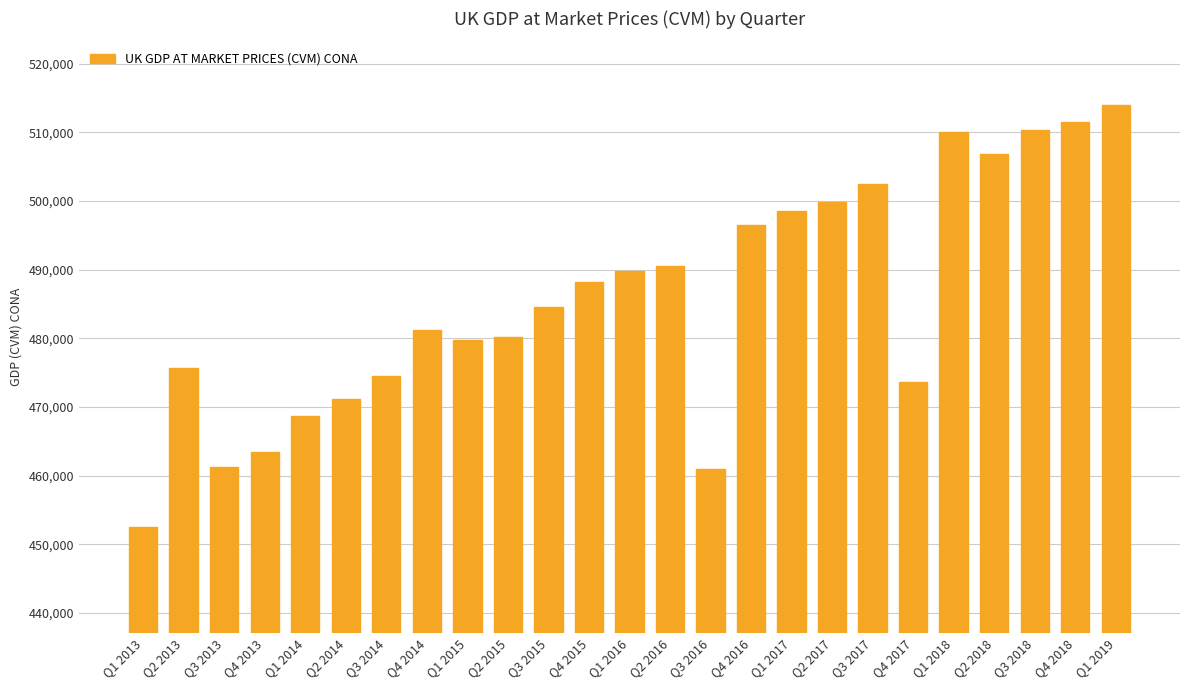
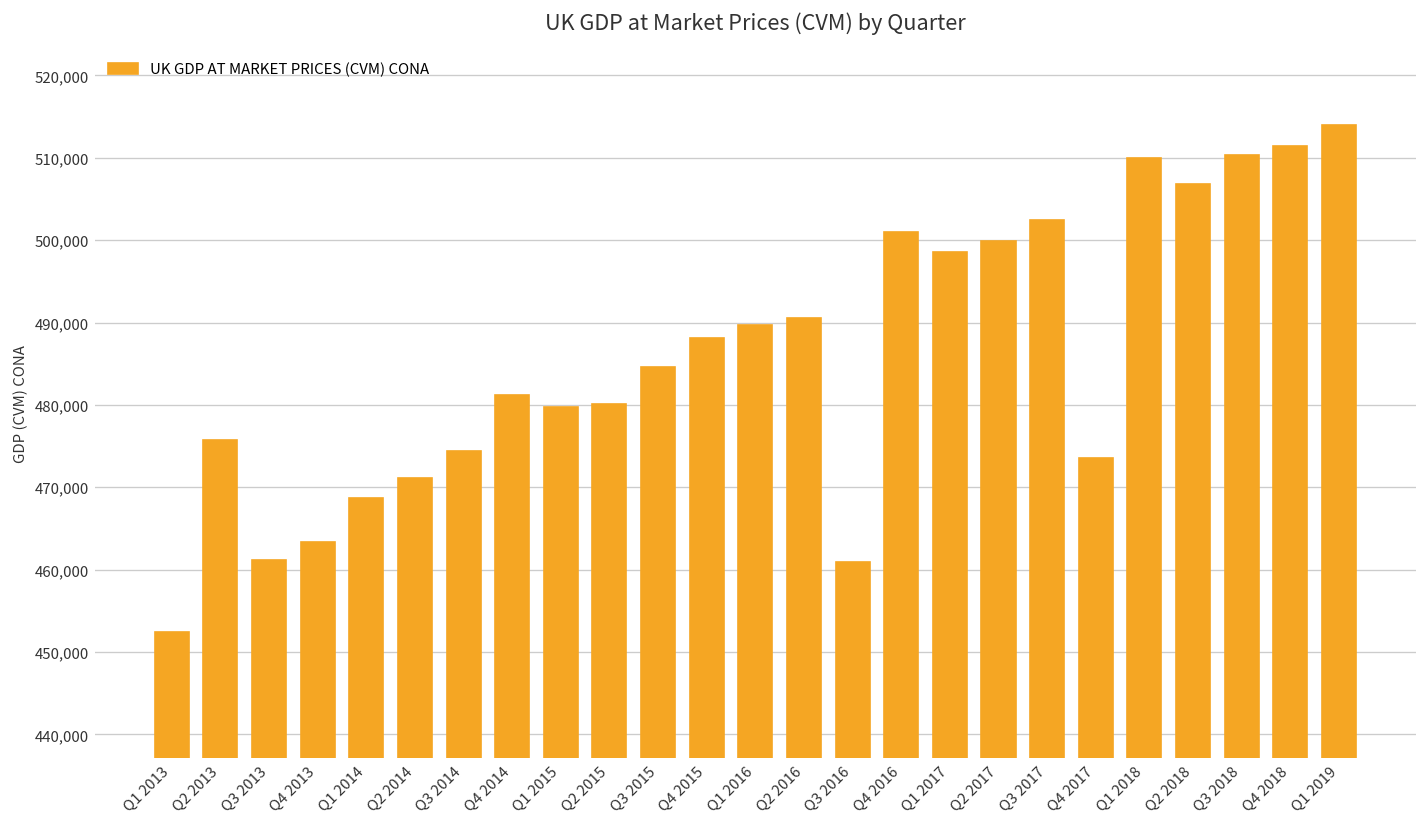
  {
    "Q1 2013": "452,000",
    "Q2 2013": "476,000",
    "Q3 2013": "461,000",
    "Q4 2013": "463,000",
    "Q1 2014": "469,000",
    "Q2 2014": "471,000",
    "Q3 2014": "474,000",
    "Q4 2014": "481,000",
    "Q1 2015": "480,000",
    "Q2 2015": "480,000",
    "Q3 2015": "485,000",
    "Q4 2015": "488,000",
    "Q1 2016": "490,000",
    "Q2 2016": "491,000",
    "Q3 2016": "461,000",
-   "Q4 2016": "496,000",
+   "Q4 2016": "501,000",
    "Q1 2017": "499,000",
    "Q2 2017": "500,000",
    "Q3 2017": "502,000",
    "Q4 2017": "474,000",
    "Q1 2018": "510,000",
    "Q2 2018": "507,000",
    "Q3 2018": "510,000",
    "Q4 2018": "511,000",
    "Q1 2019": "514,000"
  }
